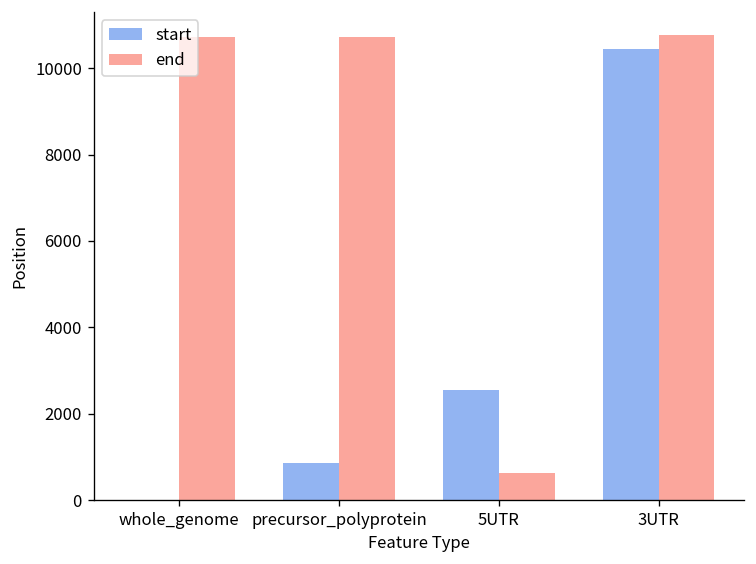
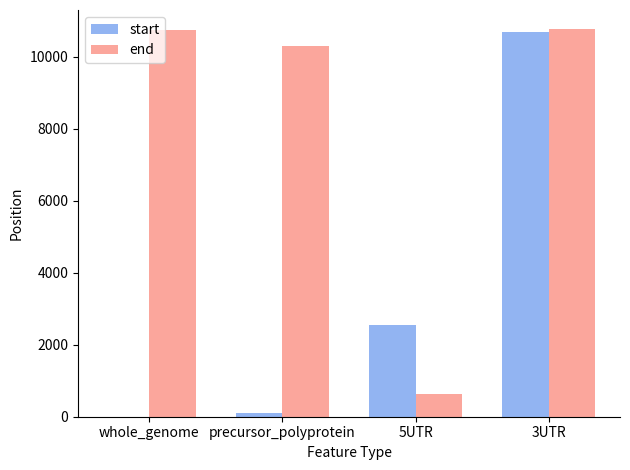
  {
    "start": {
-     "precursor_polyprotein": 900,
+     "precursor_polyprotein": 100,
      "5UTR": 2600,
-     "3UTR": 10400
+     "3UTR": 10700
    },
    "end": {
      "whole_genome": 10700,
-     "precursor_polyprotein": 10700,
+     "precursor_polyprotein": 10300,
      "5UTR": 600,
      "3UTR": 10800
    }
  }
